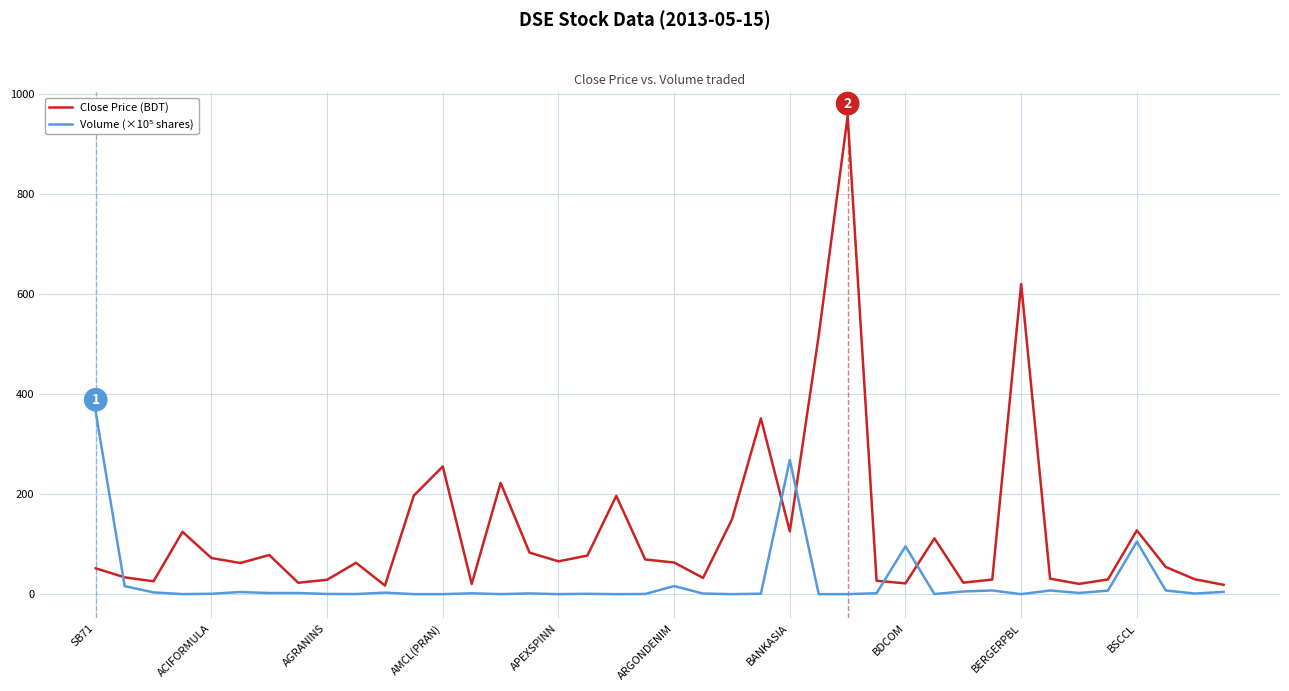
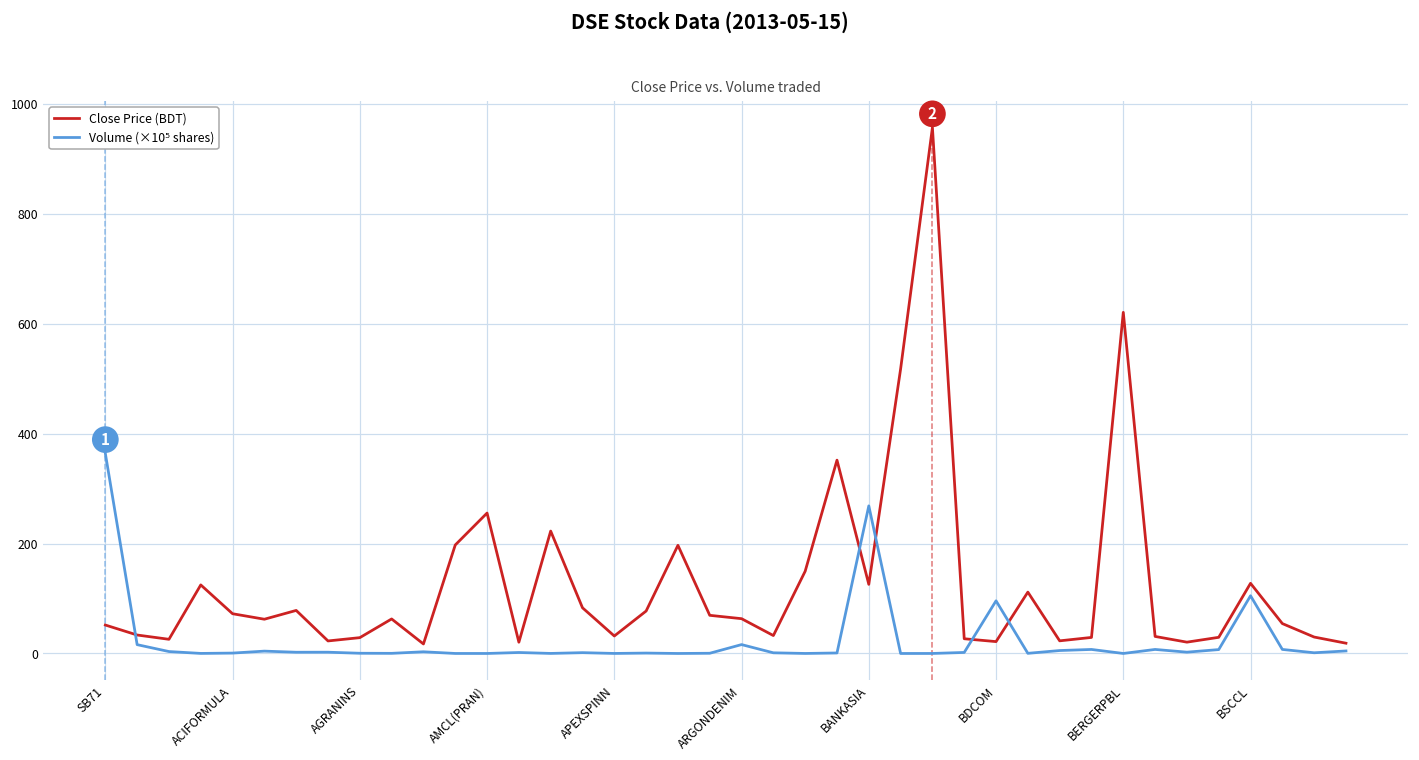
  {
    "Close Price (BDT)": {
      "SB71": 50,
      "ACIFORMULA": 70,
      "AGRANINS": 30,
      "AMCL(PRAN)": 260,
-     "APEXSPINN": 70,
+     "APEXSPINN": 30,
      "ARGONDENIM": 60,
      "BANKASIA": 130,
      "BDCOM": 20,
      "BERGERPBL": 620,
      "BSCCL": 130
    },
    "Volume (×10⁵ shares)": {
      "ACIFORMULA": 0,
      "AGRANINS": 0,
      "AMCL(PRAN)": 0,
      "APEXSPINN": 0,
      "ARGONDENIM": 20,
      "BANKASIA": 270,
      "BDCOM": 100,
      "BERGERPBL": 0,
      "BSCCL": 100
    }
  }
